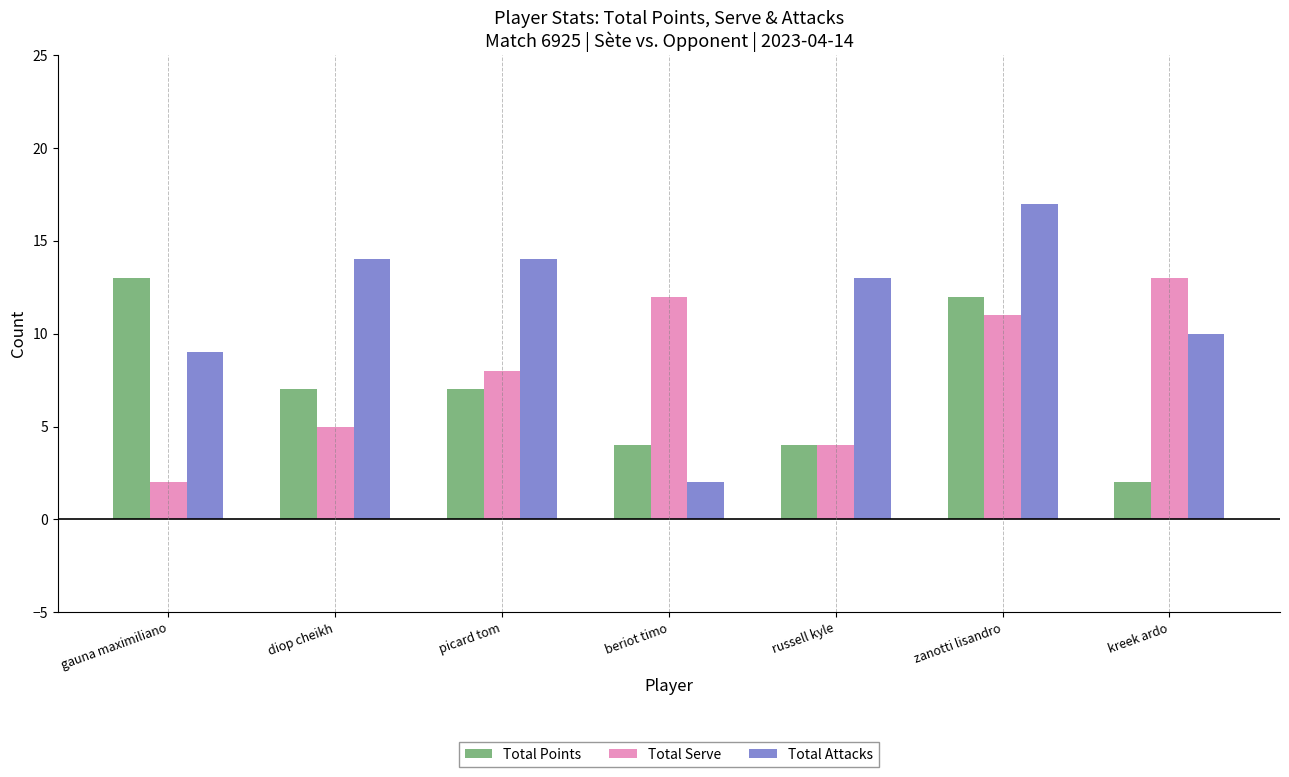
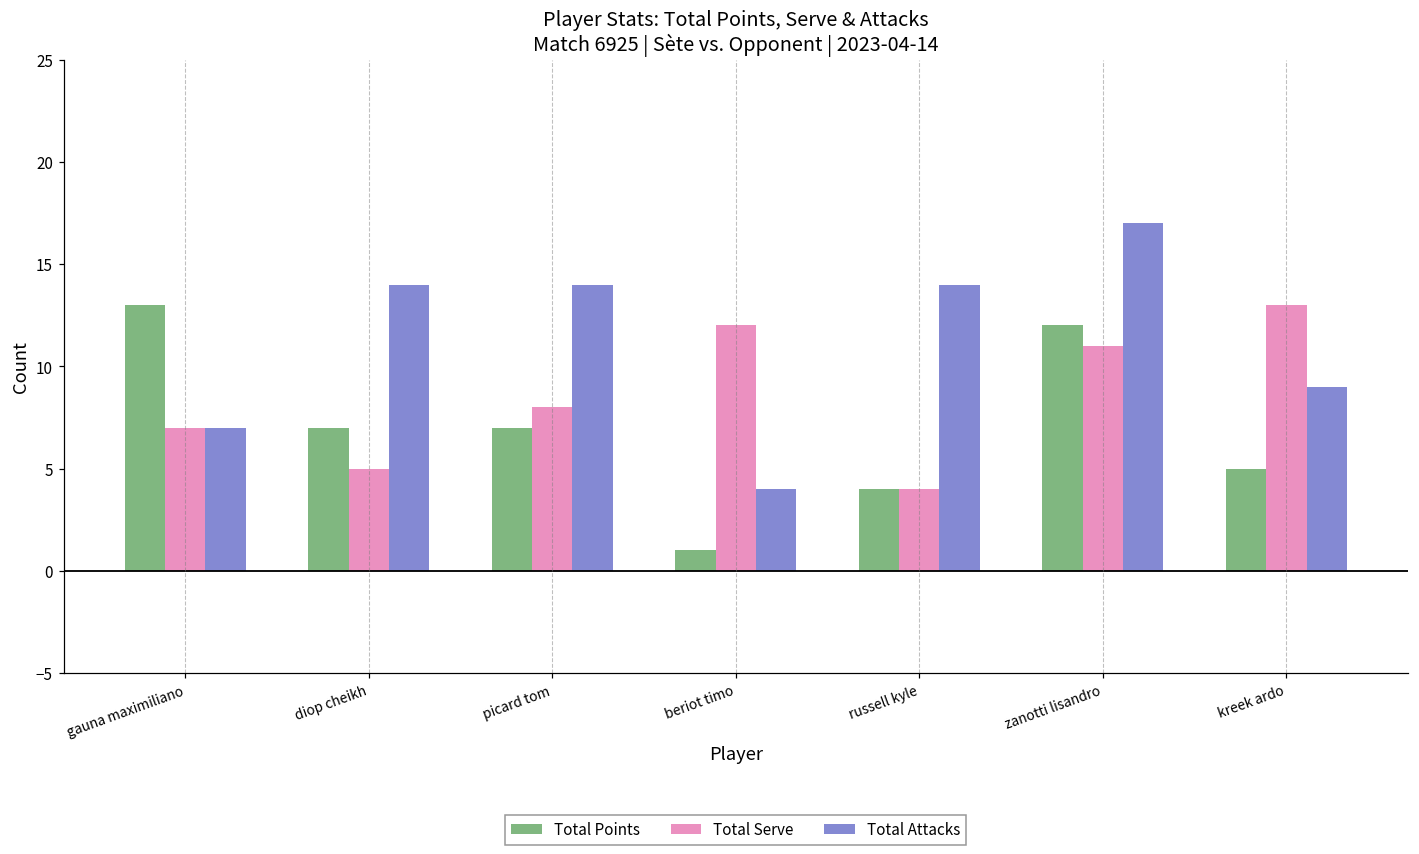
  {
    "Total Points": {
      "gauna maximiliano": 13,
      "diop cheikh": 7,
      "picard tom": 7,
-     "beriot timo": 4,
+     "beriot timo": 1,
      "russell kyle": 4,
      "zanotti lisandro": 12,
-     "kreek ardo": 2
+     "kreek ardo": 5
    },
    "Total Serve": {
-     "gauna maximiliano": 2,
+     "gauna maximiliano": 7,
      "diop cheikh": 5,
      "picard tom": 8,
      "beriot timo": 12,
      "russell kyle": 4,
      "zanotti lisandro": 11,
      "kreek ardo": 13
    },
    "Total Attacks": {
-     "gauna maximiliano": 9,
+     "gauna maximiliano": 7,
      "diop cheikh": 14,
      "picard tom": 14,
-     "beriot timo": 2,
-     "russell kyle": 13,
+     "beriot timo": 4,
+     "russell kyle": 14,
      "zanotti lisandro": 17,
-     "kreek ardo": 10
+     "kreek ardo": 9
    }
  }
